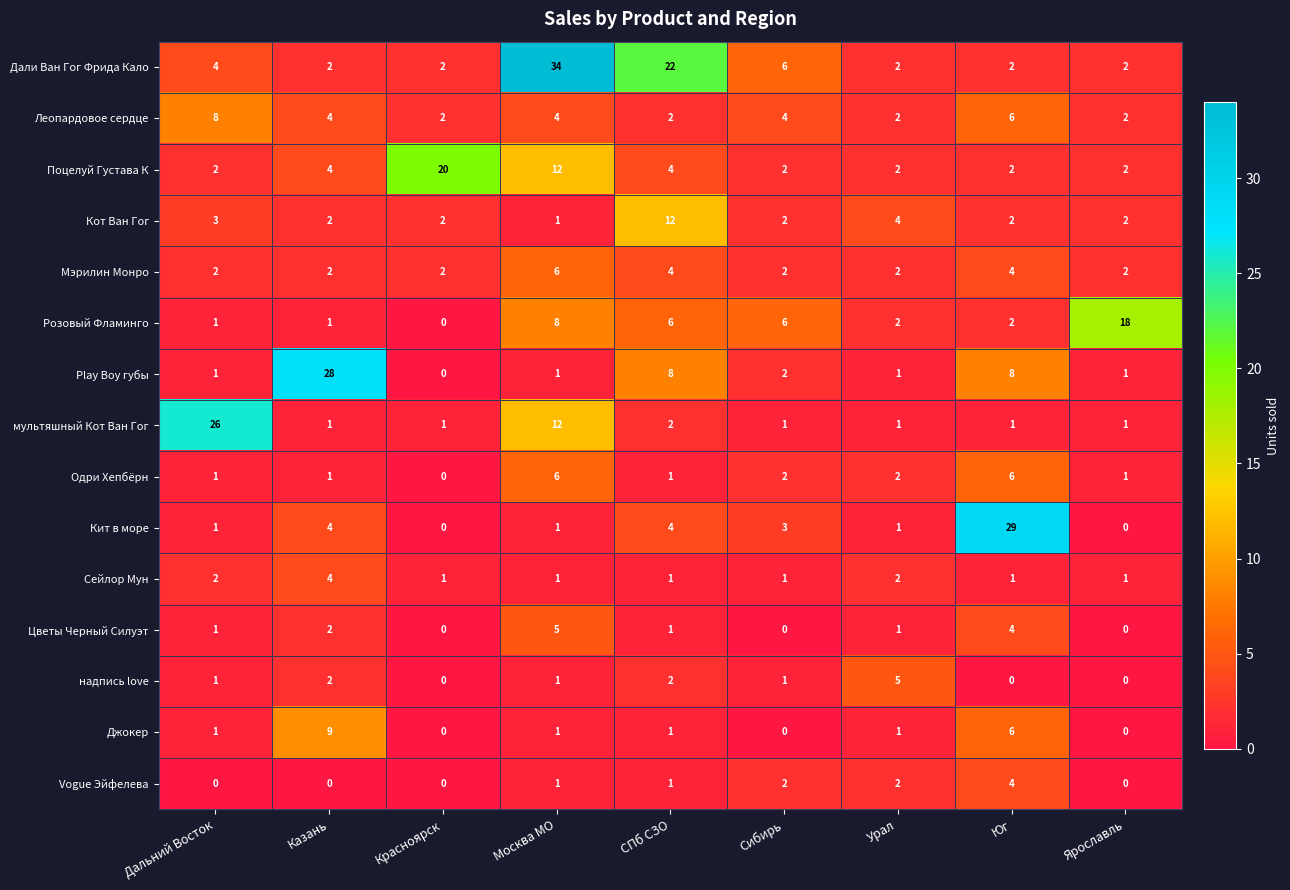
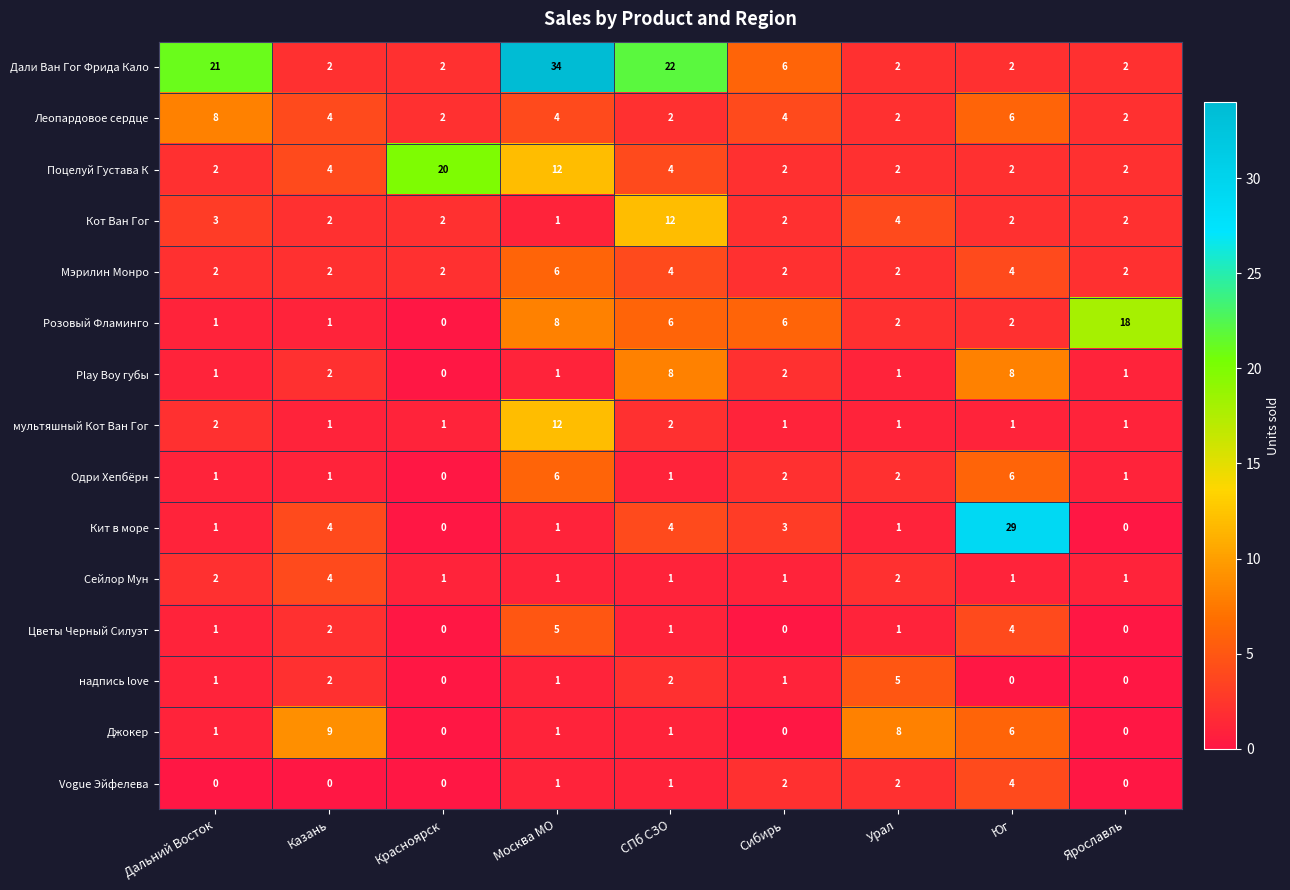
  {
    "Дали Ван Гог Фрида Кало": {
-     "Дальний Восток": 4,
+     "Дальний Восток": 21,
      "Казань": 2,
      "Красноярск": 2,
      "Москва МО": 34,
      "СПб СЗО": 22,
      "Сибирь": 6,
      "Урал": 2,
      "Юг": 2,
      "Ярославль": 2
    },
    "Леопардовое сердце": {
      "Дальний Восток": 8,
      "Казань": 4,
      "Красноярск": 2,
      "Москва МО": 4,
      "СПб СЗО": 2,
      "Сибирь": 4,
      "Урал": 2,
      "Юг": 6,
      "Ярославль": 2
    },
    "Поцелуй Густава К": {
      "Дальний Восток": 2,
      "Казань": 4,
      "Красноярск": 20,
      "Москва МО": 12,
      "СПб СЗО": 4,
      "Сибирь": 2,
      "Урал": 2,
      "Юг": 2,
      "Ярославль": 2
    },
    "Кот Ван Гог": {
      "Дальний Восток": 3,
      "Казань": 2,
      "Красноярск": 2,
      "Москва МО": 1,
      "СПб СЗО": 12,
      "Сибирь": 2,
      "Урал": 4,
      "Юг": 2,
      "Ярославль": 2
    },
    "Мэрилин Монро": {
      "Дальний Восток": 2,
      "Казань": 2,
      "Красноярск": 2,
      "Москва МО": 6,
      "СПб СЗО": 4,
      "Сибирь": 2,
      "Урал": 2,
      "Юг": 4,
      "Ярославль": 2
    },
    "Розовый Фламинго": {
      "Дальний Восток": 1,
      "Казань": 1,
      "Красноярск": 0,
      "Москва МО": 8,
      "СПб СЗО": 6,
      "Сибирь": 6,
      "Урал": 2,
      "Юг": 2,
      "Ярославль": 18
    },
    "Play Boy губы": {
      "Дальний Восток": 1,
-     "Казань": 28,
+     "Казань": 2,
      "Красноярск": 0,
      "Москва МО": 1,
      "СПб СЗО": 8,
      "Сибирь": 2,
      "Урал": 1,
      "Юг": 8,
      "Ярославль": 1
    },
    "мультяшный Кот Ван Гог": {
-     "Дальний Восток": 26,
+     "Дальний Восток": 2,
      "Казань": 1,
      "Красноярск": 1,
      "Москва МО": 12,
      "СПб СЗО": 2,
      "Сибирь": 1,
      "Урал": 1,
      "Юг": 1,
      "Ярославль": 1
    },
    "Одри Хепбёрн": {
      "Дальний Восток": 1,
      "Казань": 1,
      "Красноярск": 0,
      "Москва МО": 6,
      "СПб СЗО": 1,
      "Сибирь": 2,
      "Урал": 2,
      "Юг": 6,
      "Ярославль": 1
    },
    "Кит в море": {
      "Дальний Восток": 1,
      "Казань": 4,
      "Красноярск": 0,
      "Москва МО": 1,
      "СПб СЗО": 4,
      "Сибирь": 3,
      "Урал": 1,
      "Юг": 29,
      "Ярославль": 0
    },
    "Сейлор Мун": {
      "Дальний Восток": 2,
      "Казань": 4,
      "Красноярск": 1,
      "Москва МО": 1,
      "СПб СЗО": 1,
      "Сибирь": 1,
      "Урал": 2,
      "Юг": 1,
      "Ярославль": 1
    },
    "Цветы Черный Силуэт": {
      "Дальний Восток": 1,
      "Казань": 2,
      "Красноярск": 0,
      "Москва МО": 5,
      "СПб СЗО": 1,
      "Сибирь": 0,
      "Урал": 1,
      "Юг": 4,
      "Ярославль": 0
    },
    "надпись love": {
      "Дальний Восток": 1,
      "Казань": 2,
      "Красноярск": 0,
      "Москва МО": 1,
      "СПб СЗО": 2,
      "Сибирь": 1,
      "Урал": 5,
      "Юг": 0,
      "Ярославль": 0
    },
    "Джокер": {
      "Дальний Восток": 1,
      "Казань": 9,
      "Красноярск": 0,
      "Москва МО": 1,
      "СПб СЗО": 1,
      "Сибирь": 0,
-     "Урал": 1,
+     "Урал": 8,
      "Юг": 6,
      "Ярославль": 0
    },
    "Vogue Эйфелева": {
      "Дальний Восток": 0,
      "Казань": 0,
      "Красноярск": 0,
      "Москва МО": 1,
      "СПб СЗО": 1,
      "Сибирь": 2,
      "Урал": 2,
      "Юг": 4,
      "Ярославль": 0
    }
  }
